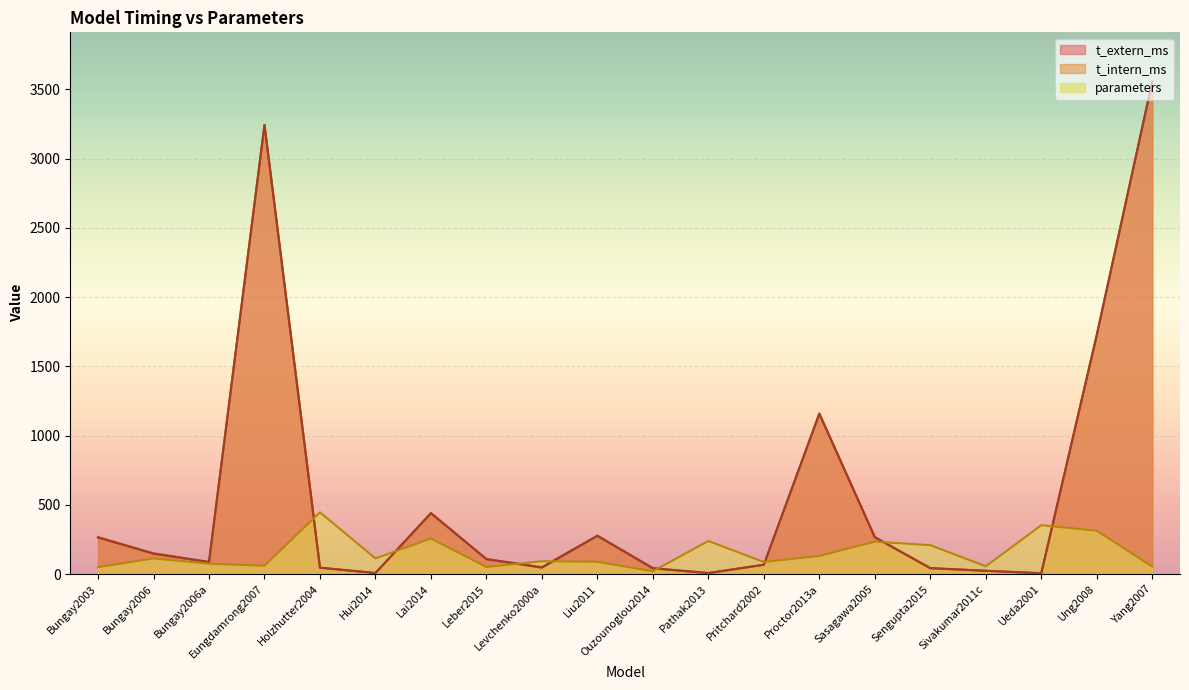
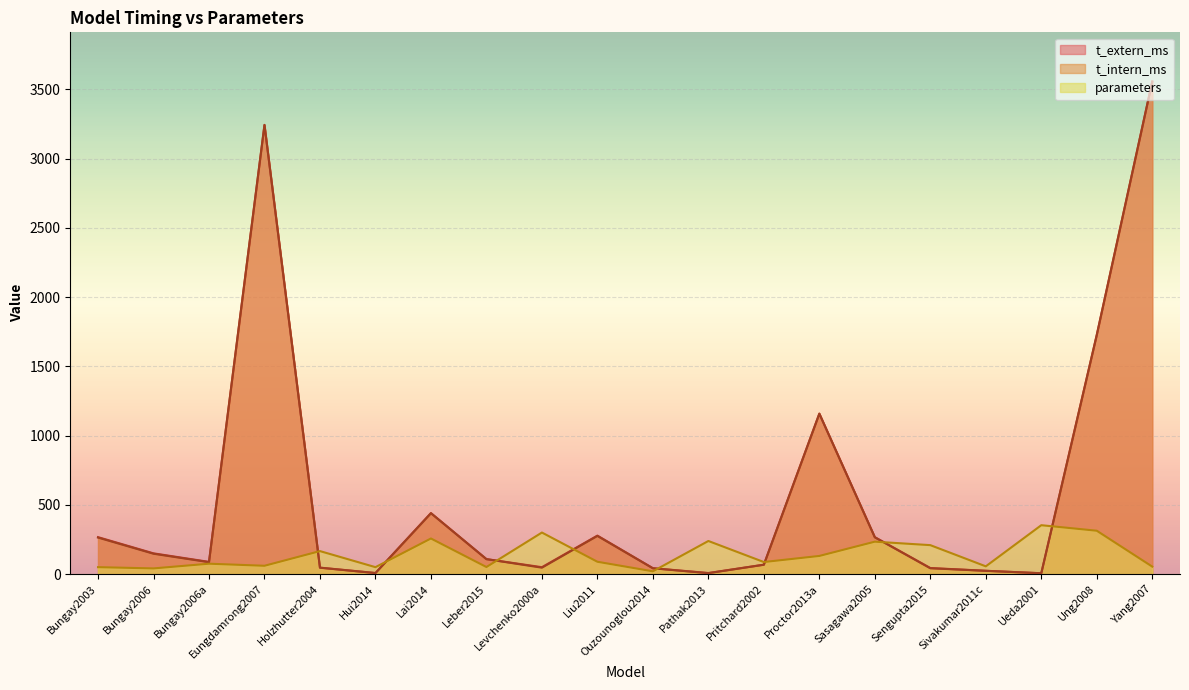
  {
    "parameters": {
      "Bungay2003": 50,
-     "Bungay2006": 110,
+     "Bungay2006": 40,
      "Eungdamrong2007": 60,
-     "Holzhutter2004": 450,
-     "Hui2014": 110,
+     "Holzhutter2004": 170,
+     "Hui2014": 50,
      "Lai2014": 260,
      "Leber2015": 50,
-     "Levchenko2000a": 90,
+     "Levchenko2000a": 300,
      "Liu2011": 90,
      "Ouzounoglou2014": 20,
      "Pathak2013": 240,
      "Pritchard2002": 90,
      "Proctor2013a": 130,
      "Sasagawa2005": 230,
      "Sengupta2015": 210,
      "Sivakumar2011c": 60,
      "Ueda2001": 350,
      "Ung2008": 310,
      "Yang2007": 50
    }
  }
